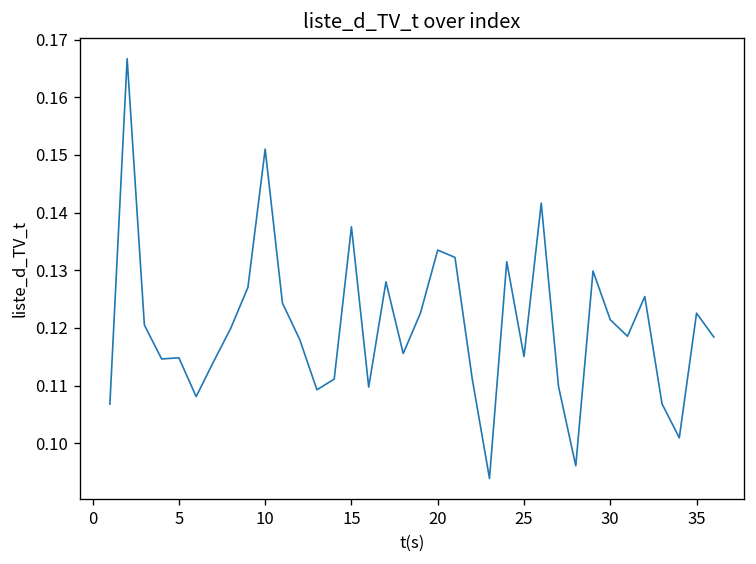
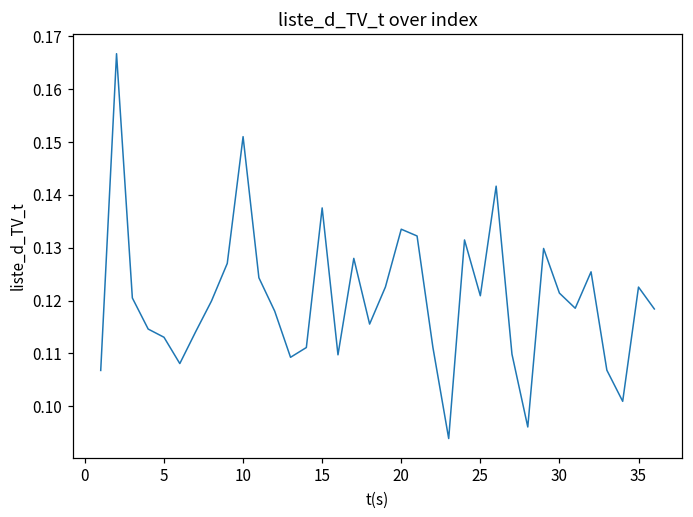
  {
-   "5": 0.115,
+   "5": 0.113,
    "10": 0.151,
    "15": 0.138,
    "20": 0.134,
-   "25": 0.115,
+   "25": 0.121,
    "30": 0.121,
    "35": 0.123
  }
